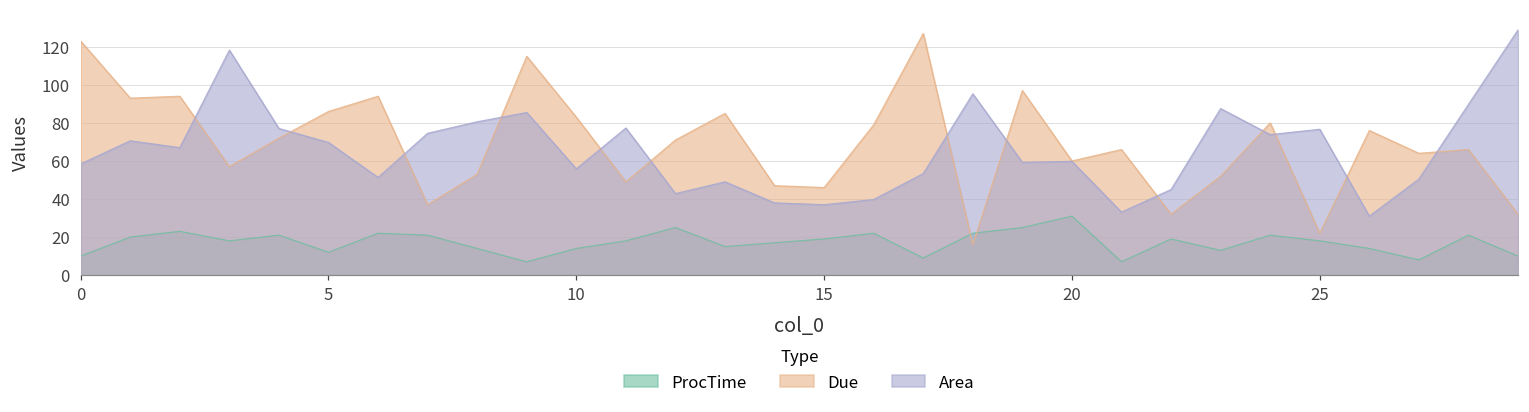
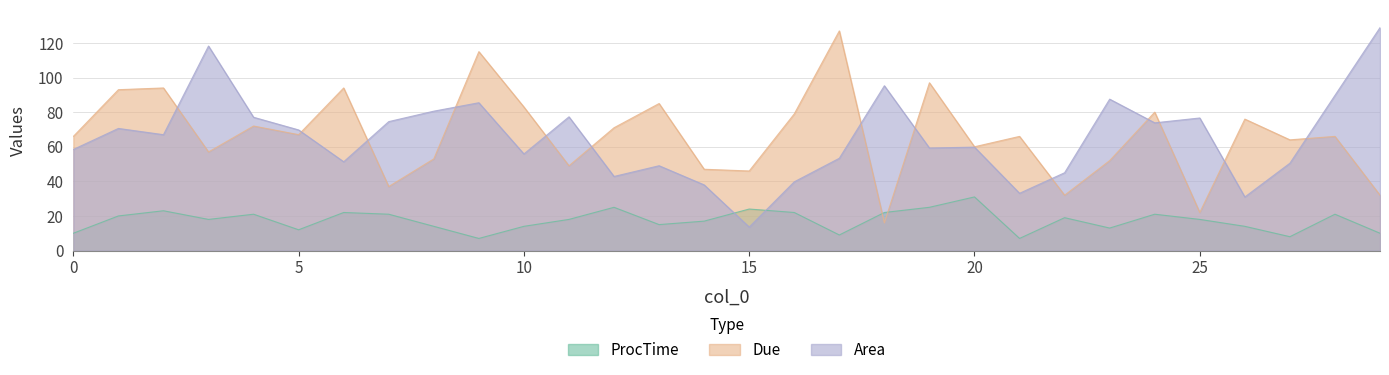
  {
    "ProcTime": {
      "0": 10,
      "5": 12,
      "10": 14,
-     "15": 19,
+     "15": 24,
      "20": 31,
      "25": 18
    },
    "Due": {
-     "0": 123,
-     "5": 86,
+     "0": 66,
+     "5": 67,
      "10": 83,
      "15": 46,
      "25": 22
    },
    "Area": {
      "0": 58,
      "5": 70,
      "10": 56,
-     "15": 37,
+     "15": 14,
      "25": 77
    }
  }
